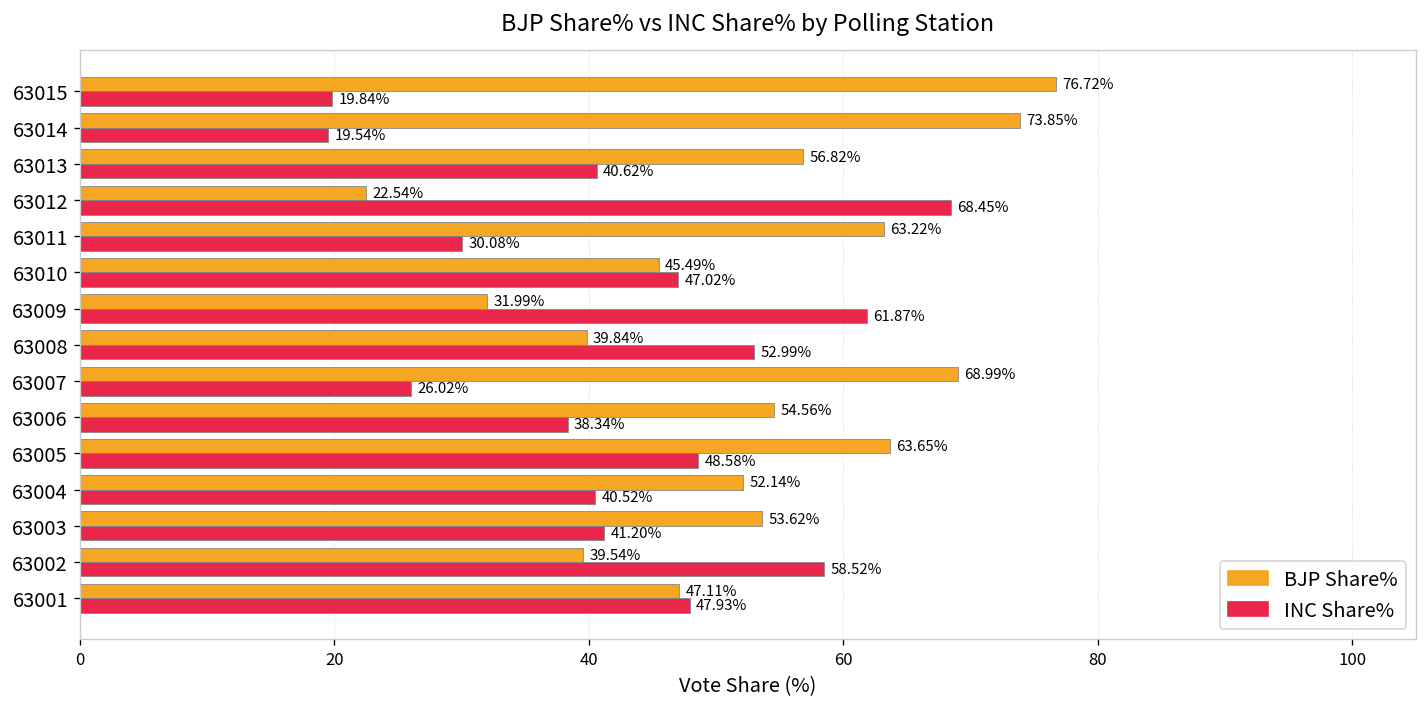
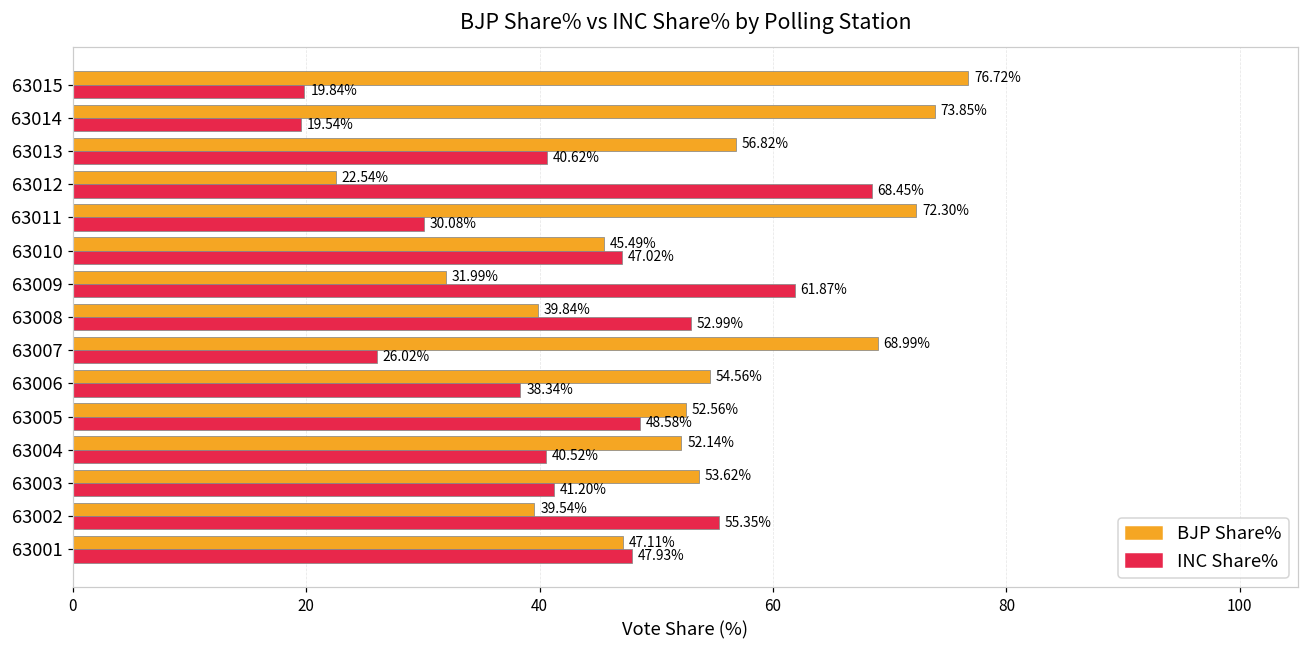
  {
    "BJP Share%": {
      "63015": "76.72%",
      "63014": "73.85%",
      "63013": "56.82%",
      "63012": "22.54%",
-     "63011": "63.22%",
+     "63011": "72.30%",
      "63010": "45.49%",
      "63009": "31.99%",
      "63008": "39.84%",
      "63007": "68.99%",
      "63006": "54.56%",
-     "63005": "63.65%",
+     "63005": "52.56%",
      "63004": "52.14%",
      "63003": "53.62%",
      "63002": "39.54%",
      "63001": "47.11%"
    },
    "INC Share%": {
      "63015": "19.84%",
      "63014": "19.54%",
      "63013": "40.62%",
      "63012": "68.45%",
      "63011": "30.08%",
      "63010": "47.02%",
      "63009": "61.87%",
      "63008": "52.99%",
      "63007": "26.02%",
      "63006": "38.34%",
      "63005": "48.58%",
      "63004": "40.52%",
      "63003": "41.20%",
-     "63002": "58.52%",
+     "63002": "55.35%",
      "63001": "47.93%"
    }
  }
